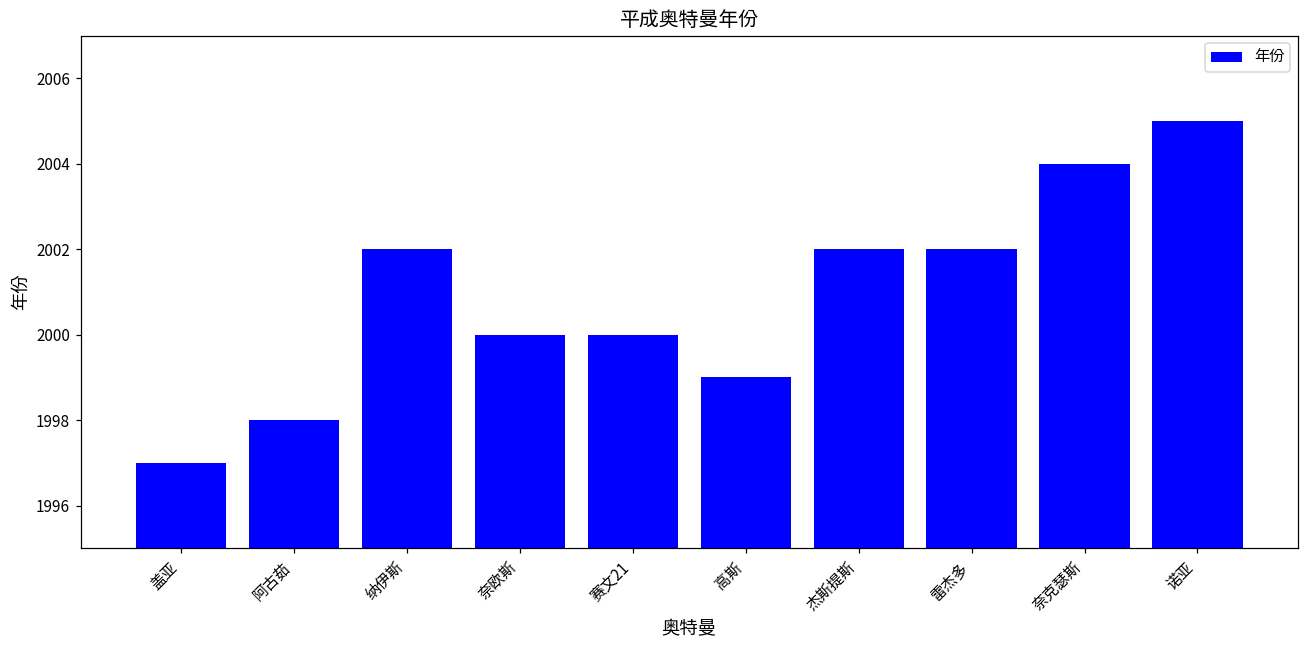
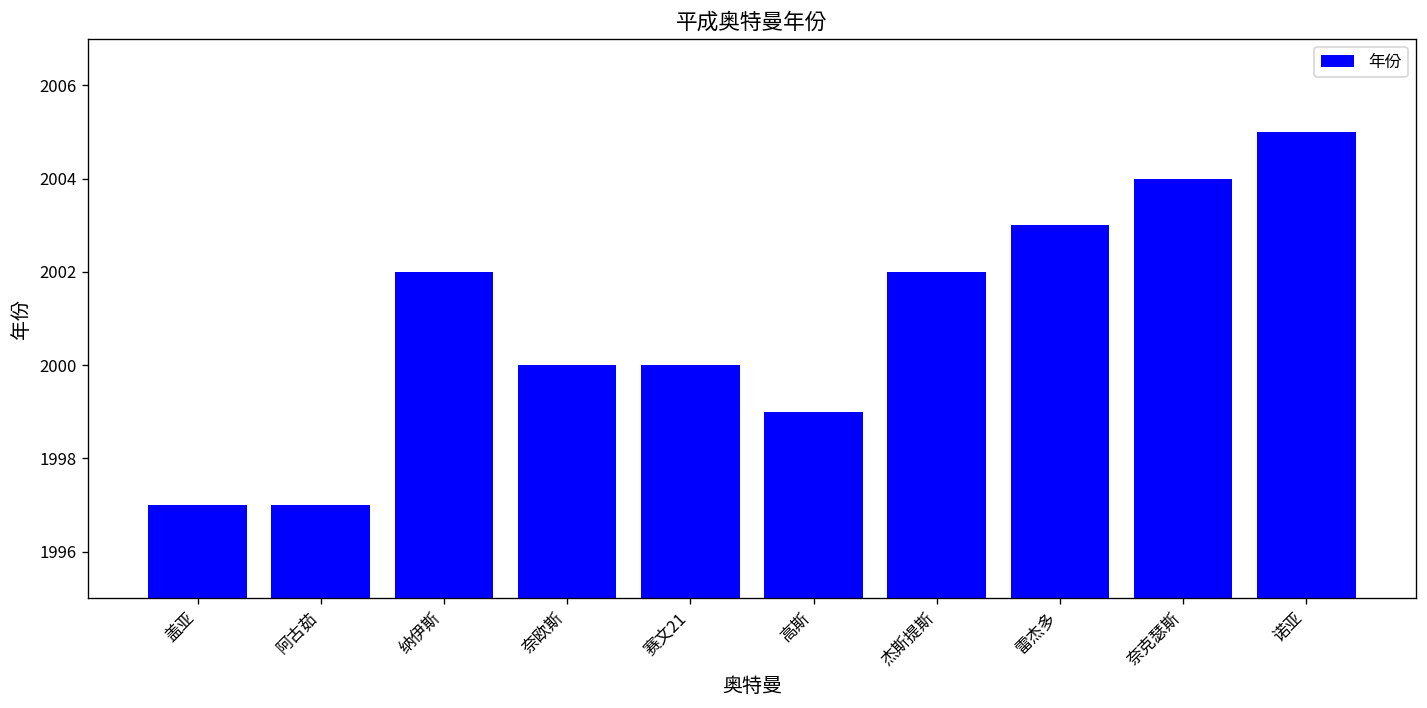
  {
    "盖亚": 1997,
-   "阿古茹": 1998,
+   "阿古茹": 1997,
    "纳伊斯": 2002,
    "奈欧斯": 2000,
    "赛文21": 2000,
    "高斯": 1999,
    "杰斯提斯": 2002,
-   "雷杰多": 2002,
+   "雷杰多": 2003,
    "奈克瑟斯": 2004,
    "诺亚": 2005
  }
